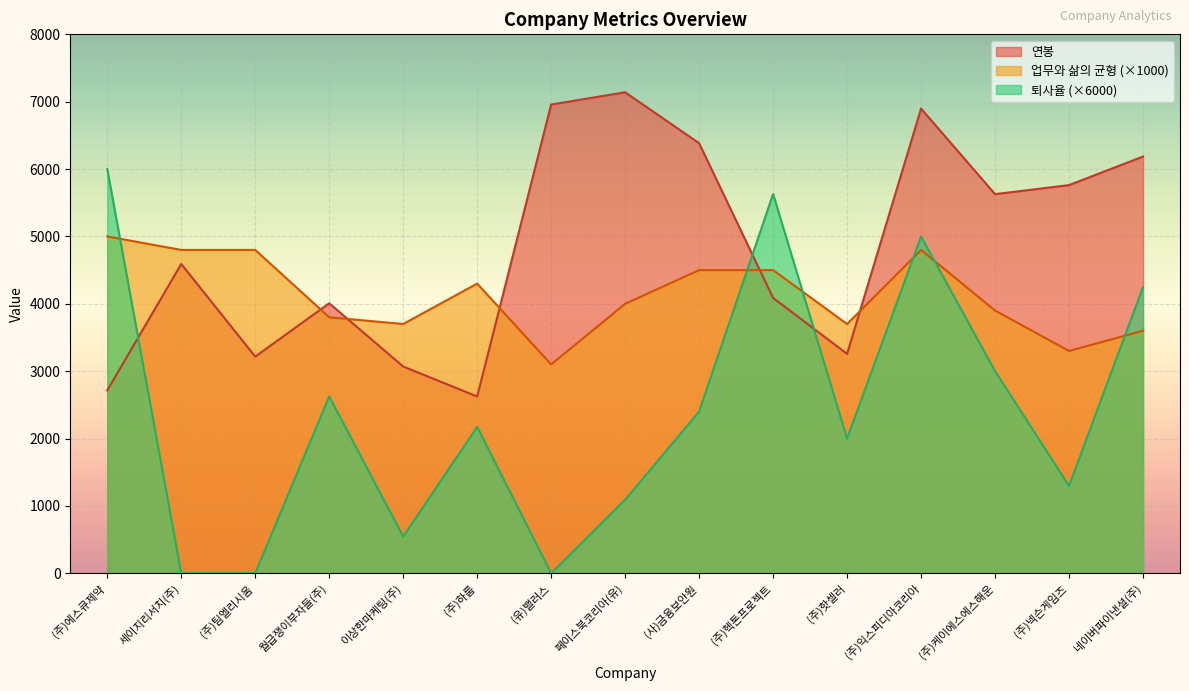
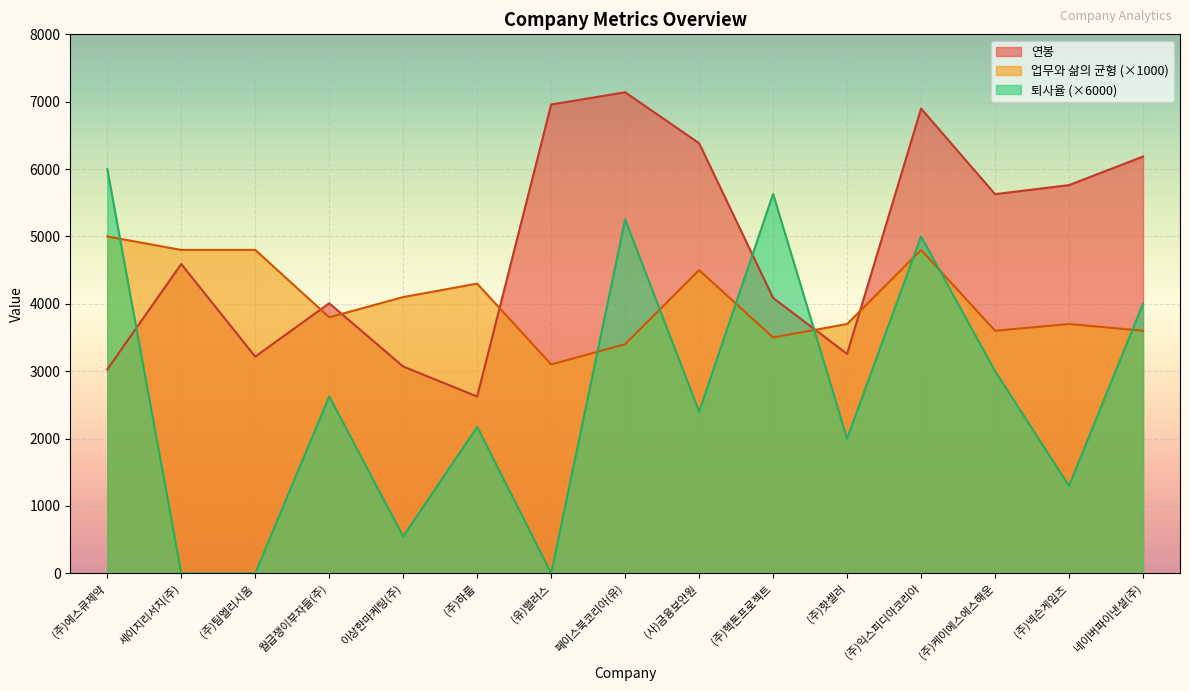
  {
    "연봉": {
-     "(주)에스큐제약": 2700,
+     "(주)에스큐제약": 3000,
      "세이지리서치(주)": 4600,
      "(주)팀엘리시움": 3200,
      "월급쟁이부자들(주)": 4000,
      "이상한마케팅(주)": 3100,
      "(주)하룹": 2600,
      "(유)밸러스": 7000,
      "페이스북코리아(유)": 7100,
      "(사)금융보안원": 6400,
      "(주)헥톤프로젝트": 4100,
      "(주)핫셀러": 3300,
      "(주)익스피디아코리아": 6900,
      "(주)케이에스에스해운": 5600,
      "(주)넥슨게임즈": 5800,
      "네이버파이낸셜(주)": 6200
    },
    "업무와 삶의 균형 (×1000)": {
      "(주)에스큐제약": 5000,
      "세이지리서치(주)": 4800,
      "(주)팀엘리시움": 4800,
      "월급쟁이부자들(주)": 3800,
-     "이상한마케팅(주)": 3700,
+     "이상한마케팅(주)": 4100,
      "(주)하룹": 4300,
      "(유)밸러스": 3100,
-     "페이스북코리아(유)": 4000,
+     "페이스북코리아(유)": 3400,
      "(사)금융보안원": 4500,
-     "(주)헥톤프로젝트": 4500,
+     "(주)헥톤프로젝트": 3500,
      "(주)핫셀러": 3700,
      "(주)익스피디아코리아": 4800,
-     "(주)케이에스에스해운": 3900,
-     "(주)넥슨게임즈": 3300,
+     "(주)케이에스에스해운": 3600,
+     "(주)넥슨게임즈": 3700,
      "네이버파이낸셜(주)": 3600
    },
    "퇴사율 (×6000)": {
      "(주)에스큐제약": 6000,
      "세이지리서치(주)": 0,
      "(주)팀엘리시움": 0,
      "월급쟁이부자들(주)": 2600,
      "이상한마케팅(주)": 500,
      "(주)하룹": 2200,
      "(유)밸러스": 0,
-     "페이스북코리아(유)": 1100,
+     "페이스북코리아(유)": 5300,
      "(사)금융보안원": 2400,
      "(주)헥톤프로젝트": 5600,
      "(주)핫셀러": 2000,
      "(주)익스피디아코리아": 5000,
      "(주)케이에스에스해운": 3000,
      "(주)넥슨게임즈": 1300,
-     "네이버파이낸셜(주)": 4200
+     "네이버파이낸셜(주)": 4000
    }
  }
